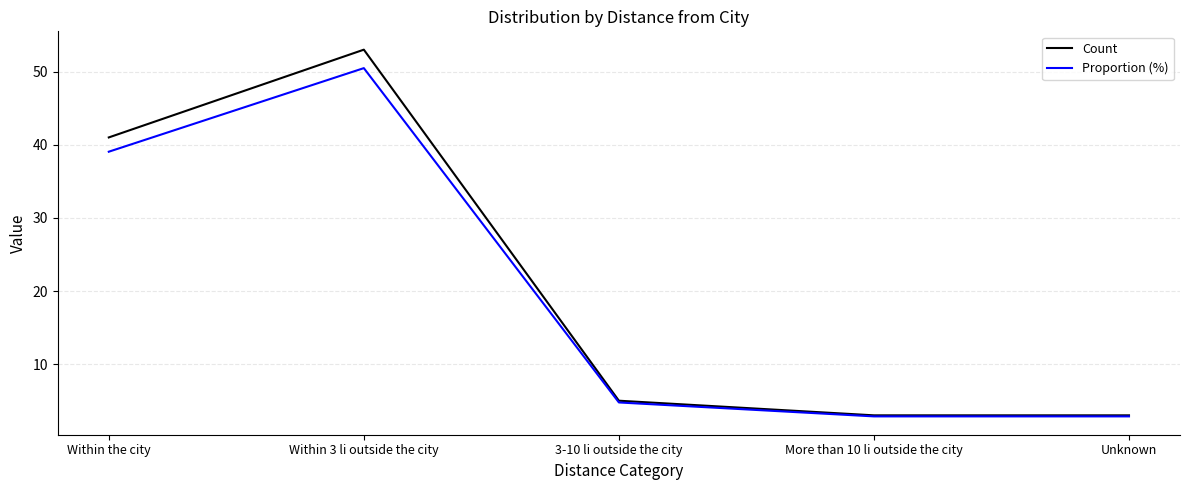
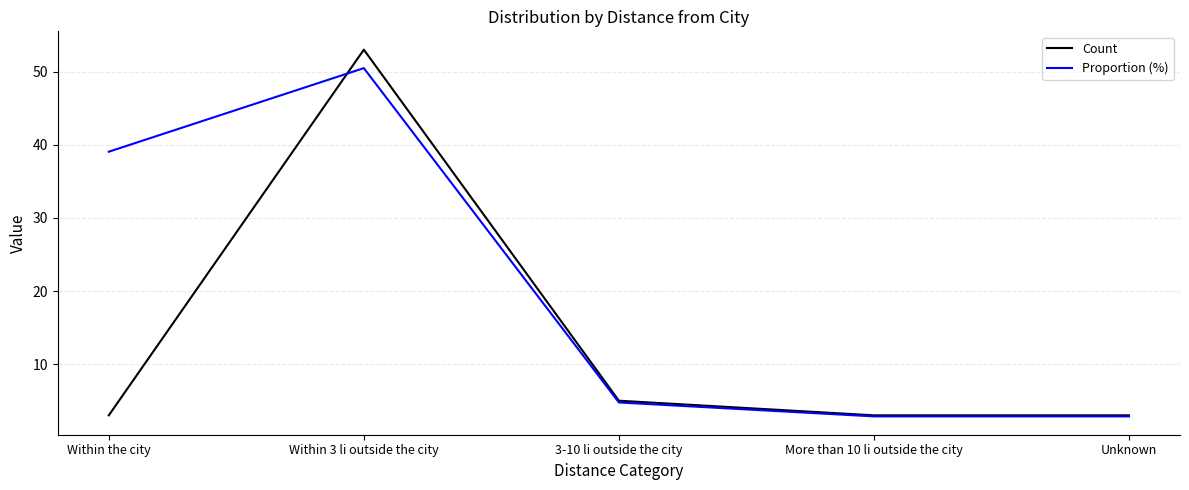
  {
    "Count": {
-     "Within the city": 41,
+     "Within the city": 3,
      "Within 3 li outside the city": 53
    },
    "Proportion (%)": {
      "Within the city": 39,
      "Within 3 li outside the city": 50
    }
  }
